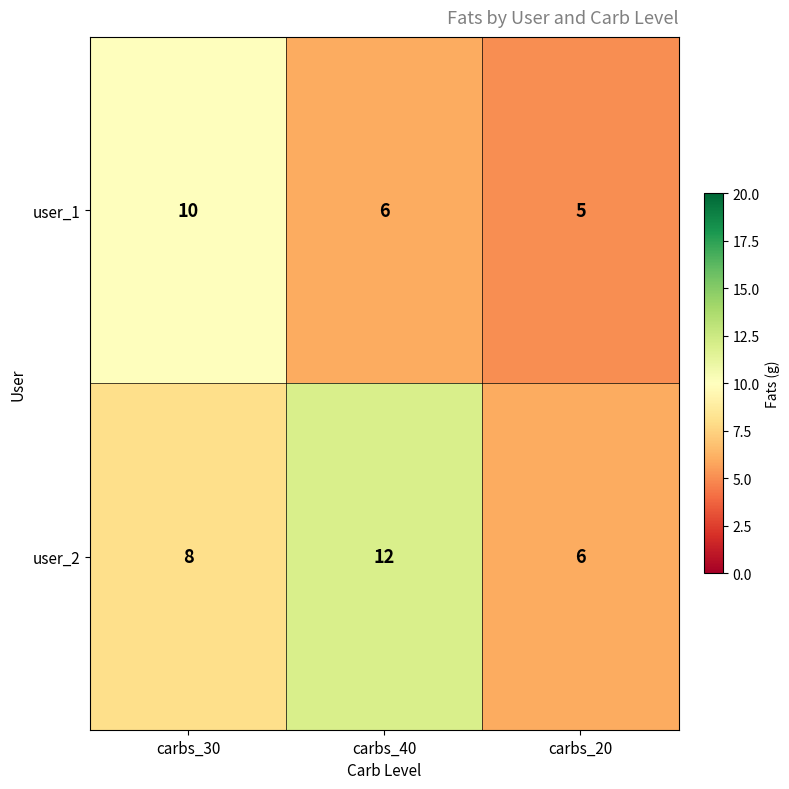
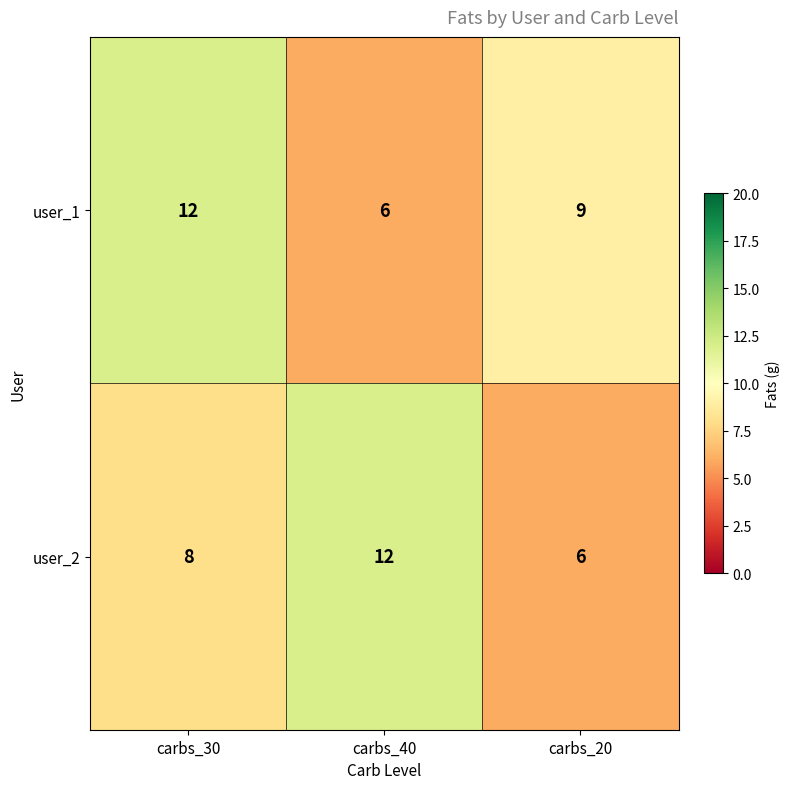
  {
    "user_1": {
-     "carbs_30": 10,
+     "carbs_30": 12,
      "carbs_40": 6,
-     "carbs_20": 5
+     "carbs_20": 9
    },
    "user_2": {
      "carbs_30": 8,
      "carbs_40": 12,
      "carbs_20": 6
    }
  }
